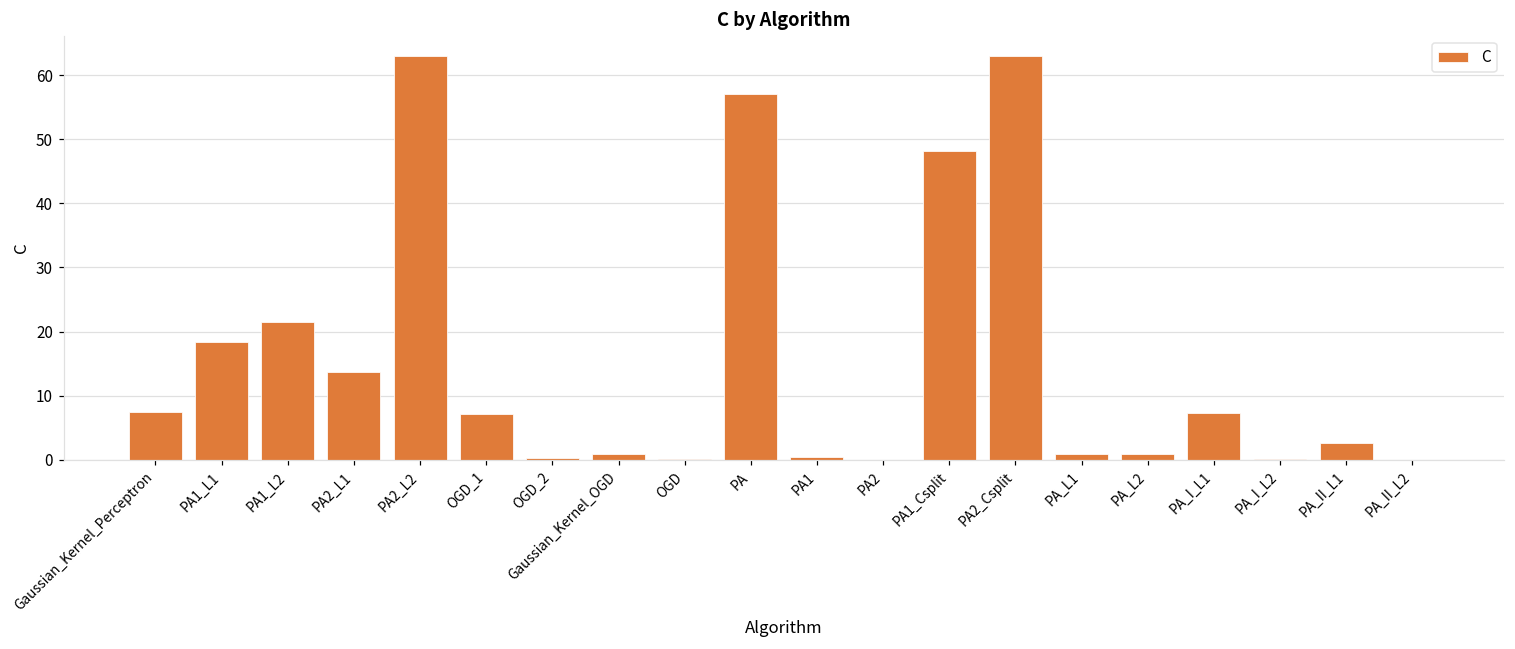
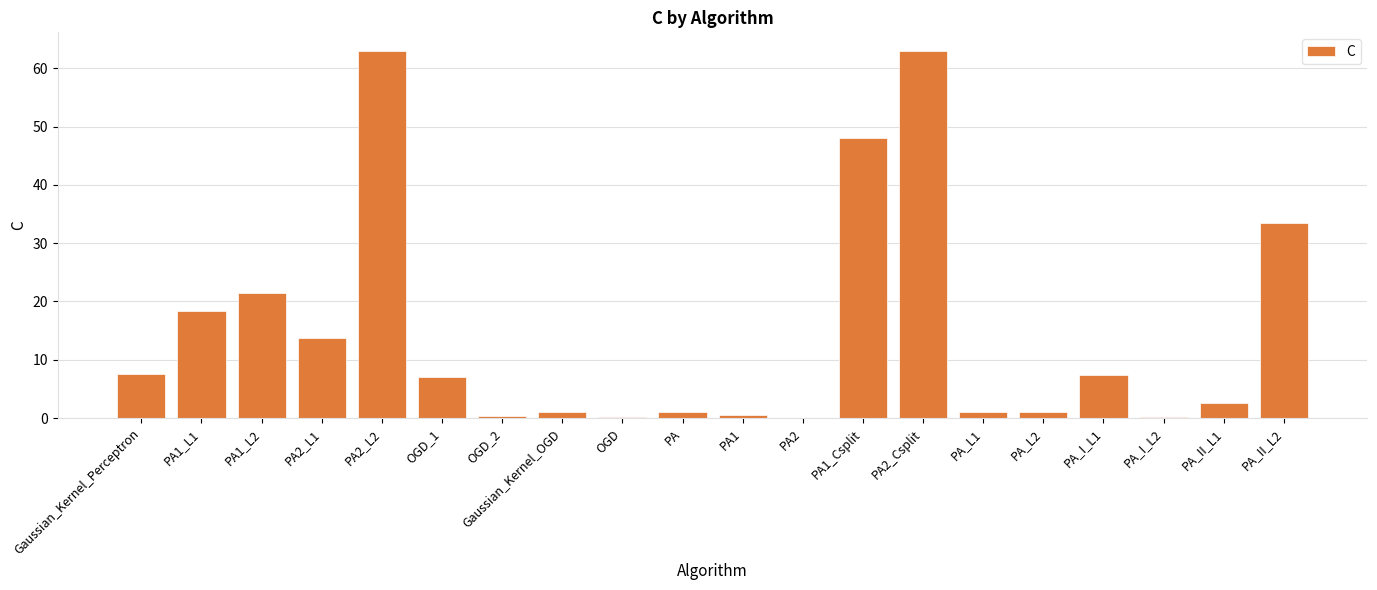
  {
    "Gaussian_Kernel_Perceptron": 8,
    "PA1_L1": 18,
    "PA1_L2": 22,
    "PA2_L1": 14,
    "PA2_L2": 63,
    "OGD_1": 7,
    "Gaussian_Kernel_OGD": 1,
-   "PA": 57,
+   "PA": 1,
    "PA1": 0,
    "PA1_Csplit": 48,
    "PA2_Csplit": 63,
    "PA_L1": 1,
    "PA_L2": 1,
    "PA_I_L1": 7,
    "PA_II_L1": 3,
-   "PA_II_L2": 0
+   "PA_II_L2": 33
  }
